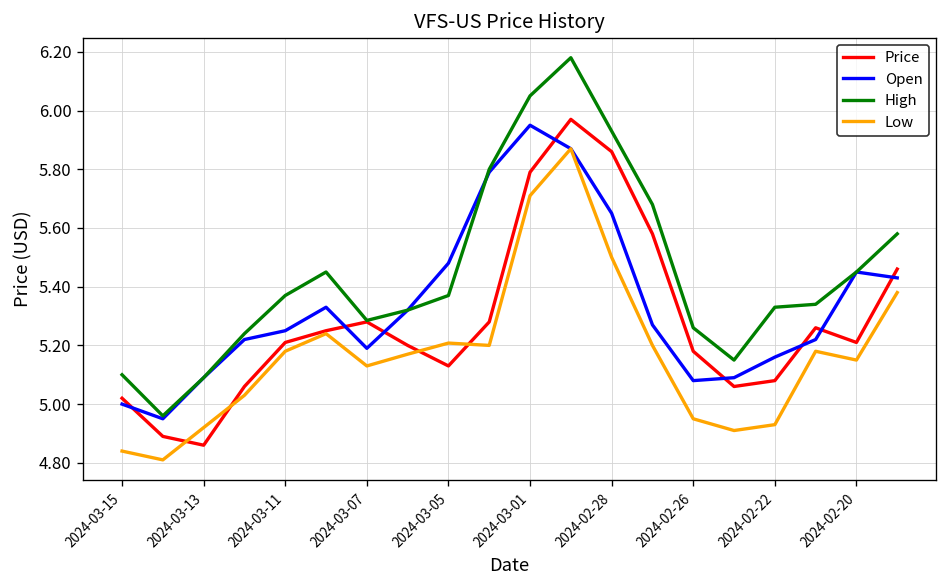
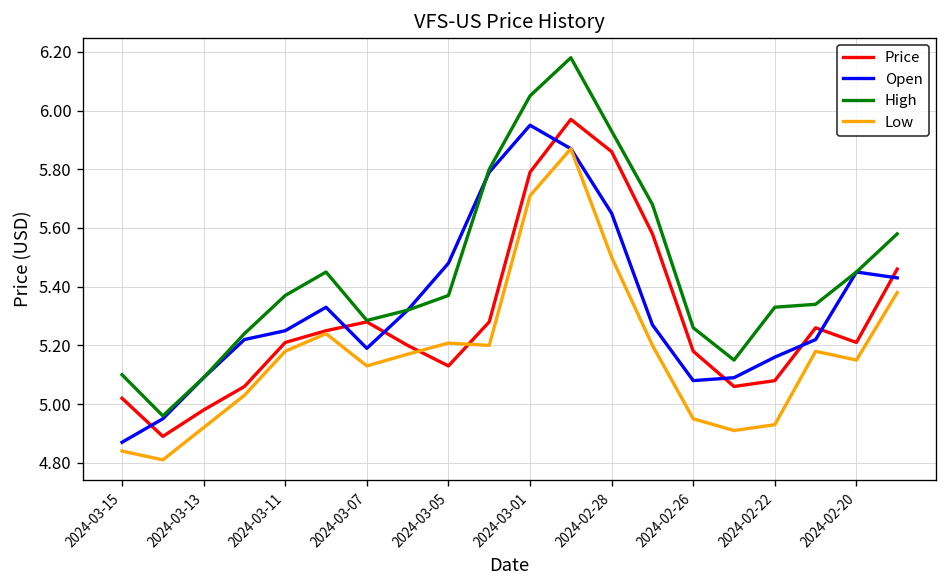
  {
    "Price": {
      "2024-03-15": 5.02,
-     "2024-03-13": 4.86,
+     "2024-03-13": 4.98,
      "2024-03-11": 5.21,
      "2024-03-05": 5.13,
      "2024-03-01": 5.79,
      "2024-02-28": 5.86,
      "2024-02-26": 5.18,
      "2024-02-22": 5.08,
      "2024-02-20": 5.21
    },
    "Open": {
-     "2024-03-15": 5.00,
+     "2024-03-15": 4.87,
      "2024-03-11": 5.25,
      "2024-03-07": 5.19,
      "2024-03-05": 5.48,
      "2024-03-01": 5.95,
      "2024-02-28": 5.65,
      "2024-02-26": 5.08,
      "2024-02-22": 5.16
    },
    "High": {
      "2024-03-15": 5.10,
      "2024-03-11": 5.37,
      "2024-03-05": 5.37,
      "2024-03-01": 6.05,
      "2024-02-28": 5.93,
      "2024-02-26": 5.26,
      "2024-02-22": 5.33
    },
    "Low": {
      "2024-03-15": 4.84,
      "2024-03-13": 4.92,
      "2024-03-11": 5.18,
      "2024-03-07": 5.13,
      "2024-03-05": 5.21,
      "2024-03-01": 5.71,
      "2024-02-28": 5.50,
      "2024-02-26": 4.95,
      "2024-02-22": 4.93,
      "2024-02-20": 5.15
    }
  }
